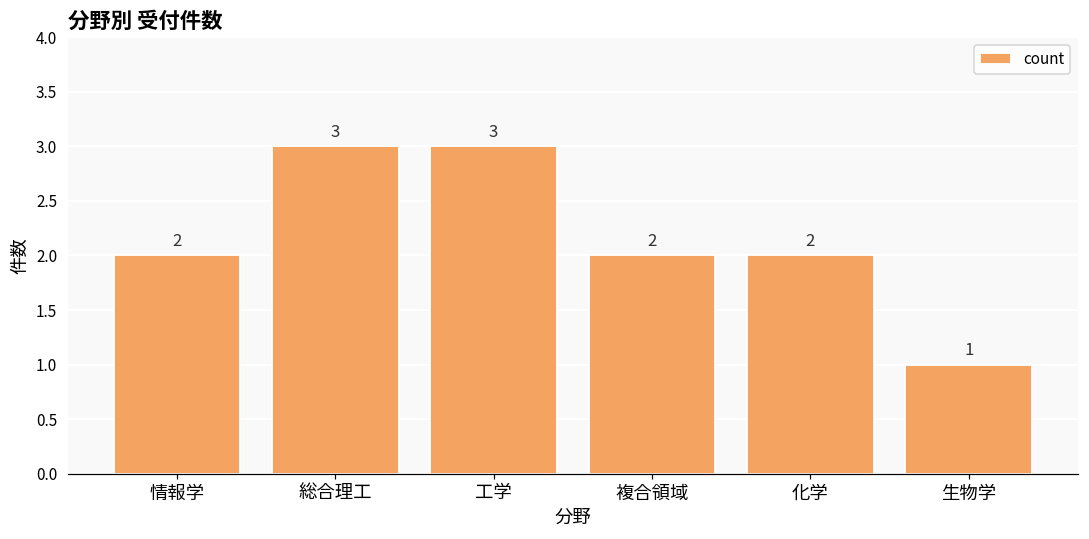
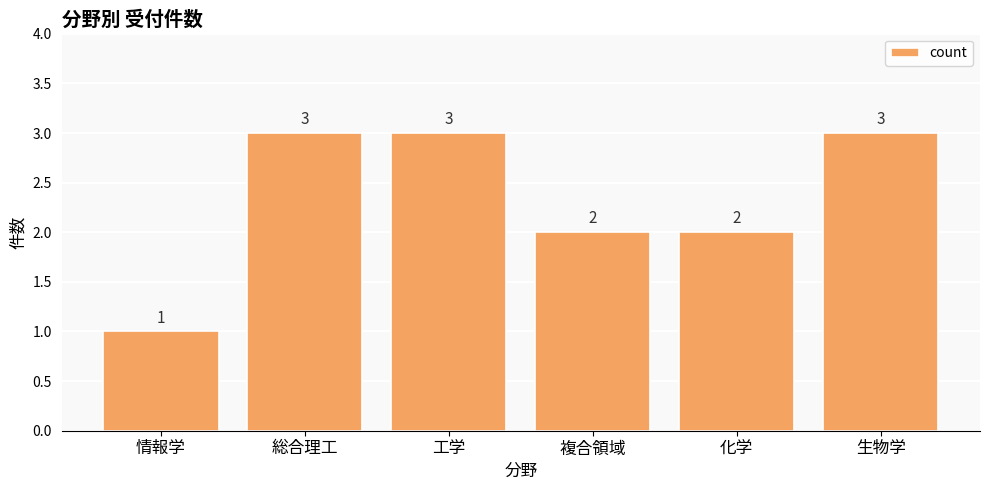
  {
-   "情報学": 2,
+   "情報学": 1,
    "総合理工": 3,
    "工学": 3,
    "複合領域": 2,
    "化学": 2,
-   "生物学": 1
+   "生物学": 3
  }
